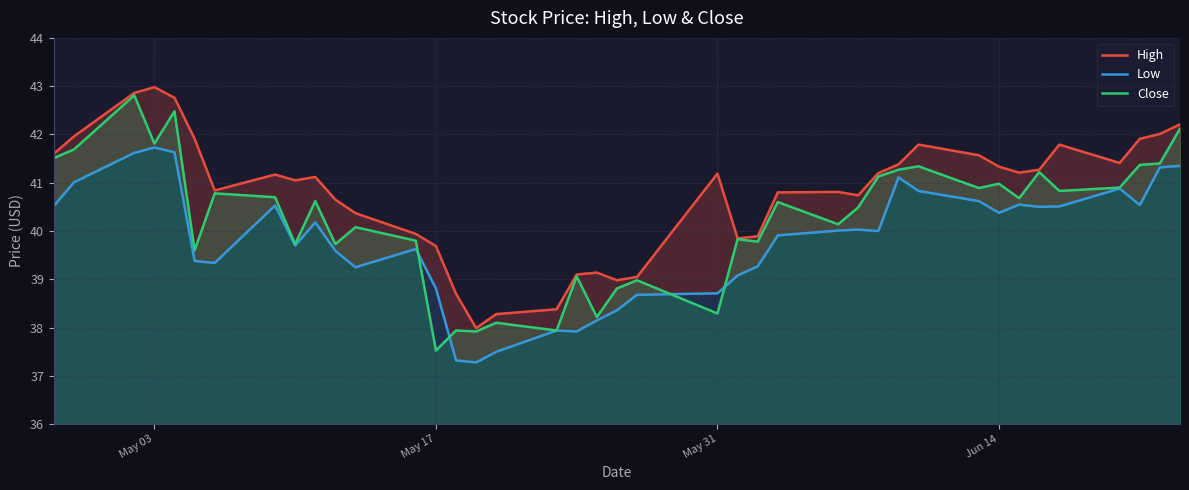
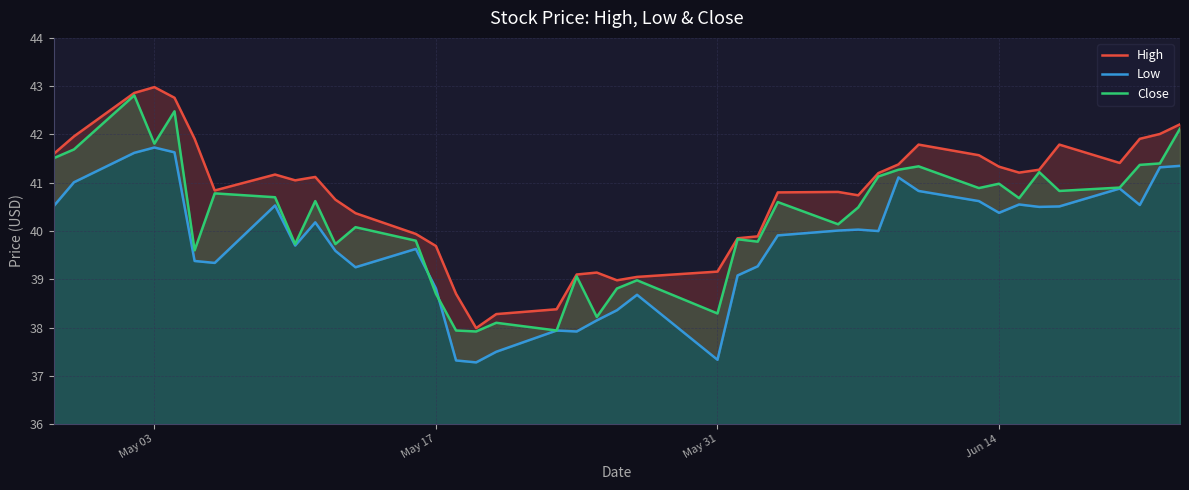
  {
    "High": {
      "May 03": 43.0,
      "May 17": 39.7,
-     "May 31": 41.2,
+     "May 31": 39.2,
      "Jun 14": 41.3
    },
    "Low": {
      "May 03": 41.7,
      "May 17": 38.8,
-     "May 31": 38.7,
+     "May 31": 37.3,
      "Jun 14": 40.4
    },
    "Close": {
      "May 03": 41.8,
-     "May 17": 37.5,
+     "May 17": 38.7,
      "May 31": 38.3,
      "Jun 14": 41.0
    }
  }
